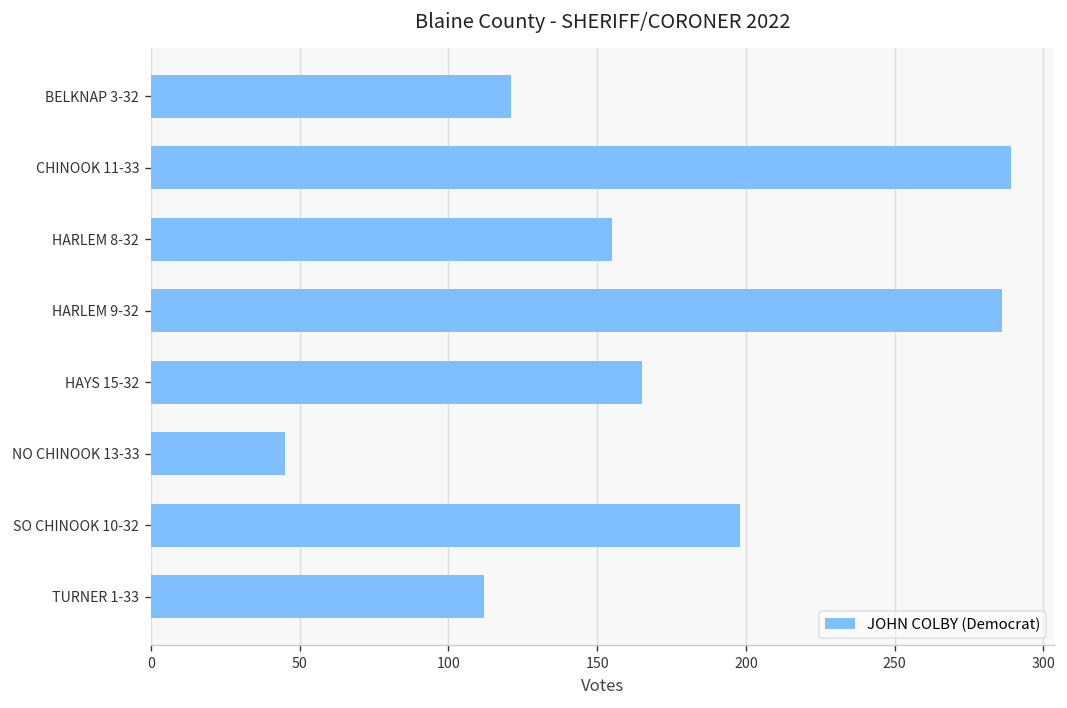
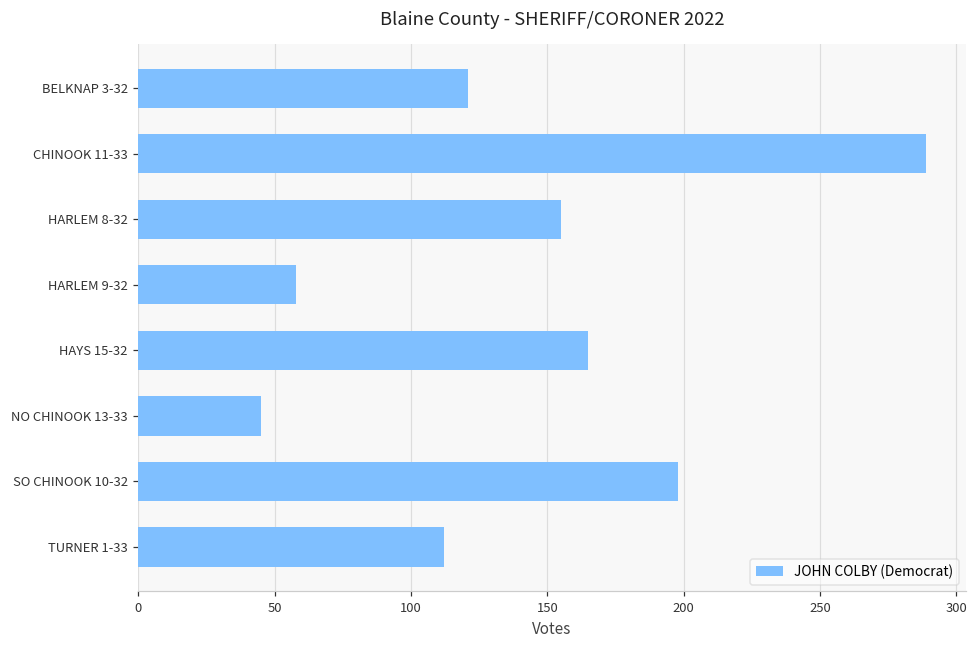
  {
    "BELKNAP 3-32": 121,
    "CHINOOK 11-33": 289,
    "HARLEM 8-32": 155,
-   "HARLEM 9-32": 286,
+   "HARLEM 9-32": 58,
    "HAYS 15-32": 165,
    "NO CHINOOK 13-33": 45,
    "SO CHINOOK 10-32": 198,
    "TURNER 1-33": 112
  }
